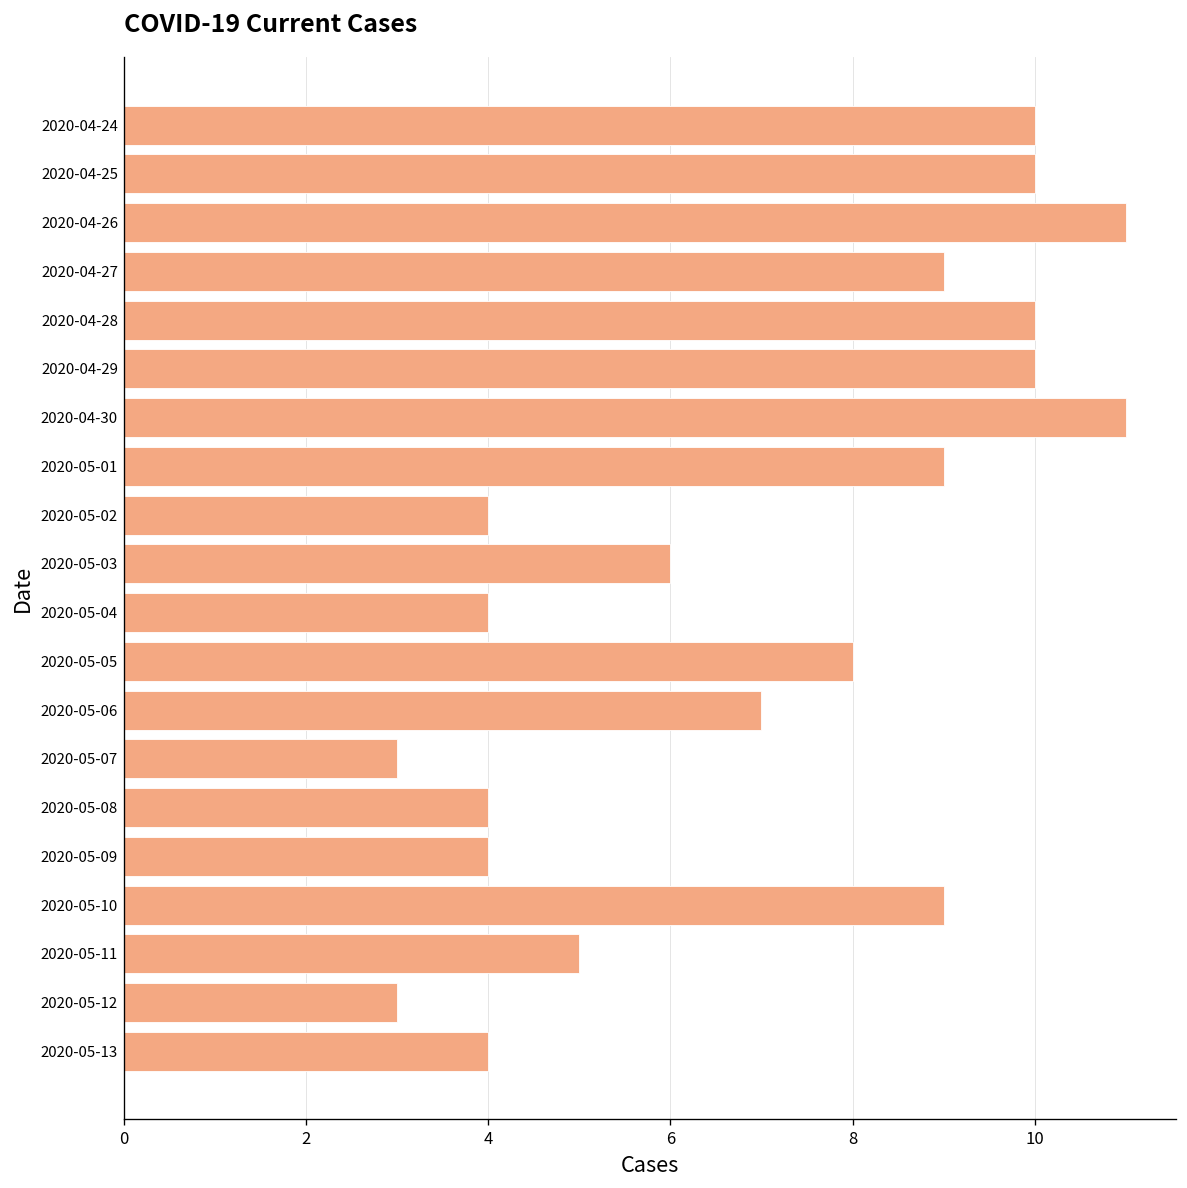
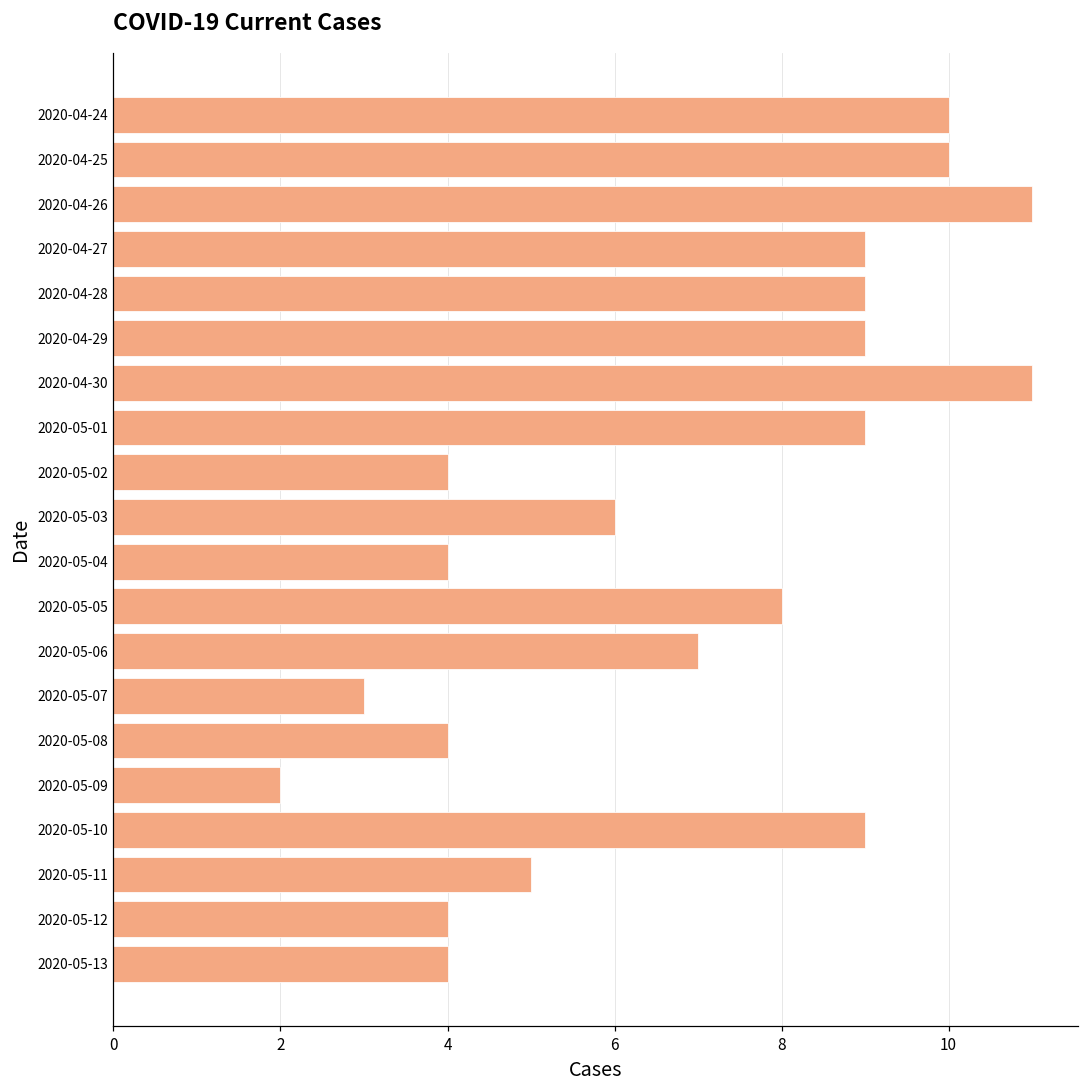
  {
    "2020-04-24": 10,
    "2020-04-25": 10,
    "2020-04-26": 11,
    "2020-04-27": 9,
-   "2020-04-28": 10,
-   "2020-04-29": 10,
+   "2020-04-28": 9,
+   "2020-04-29": 9,
    "2020-04-30": 11,
    "2020-05-01": 9,
    "2020-05-02": 4,
    "2020-05-03": 6,
    "2020-05-04": 4,
    "2020-05-05": 8,
    "2020-05-06": 7,
    "2020-05-07": 3,
    "2020-05-08": 4,
-   "2020-05-09": 4,
+   "2020-05-09": 2,
    "2020-05-10": 9,
    "2020-05-11": 5,
-   "2020-05-12": 3,
+   "2020-05-12": 4,
    "2020-05-13": 4
  }
